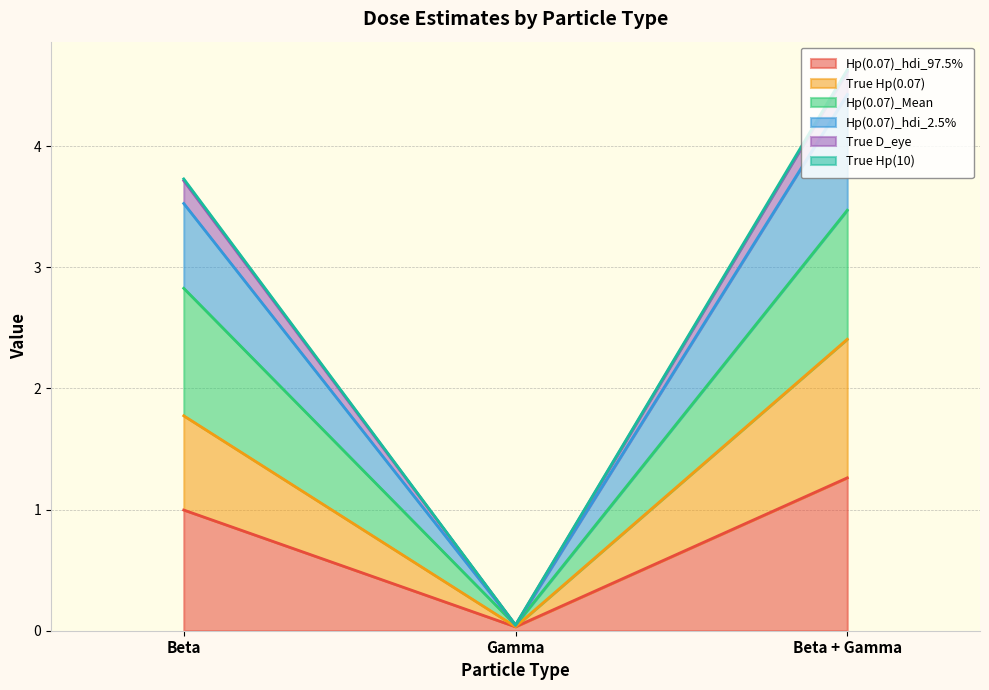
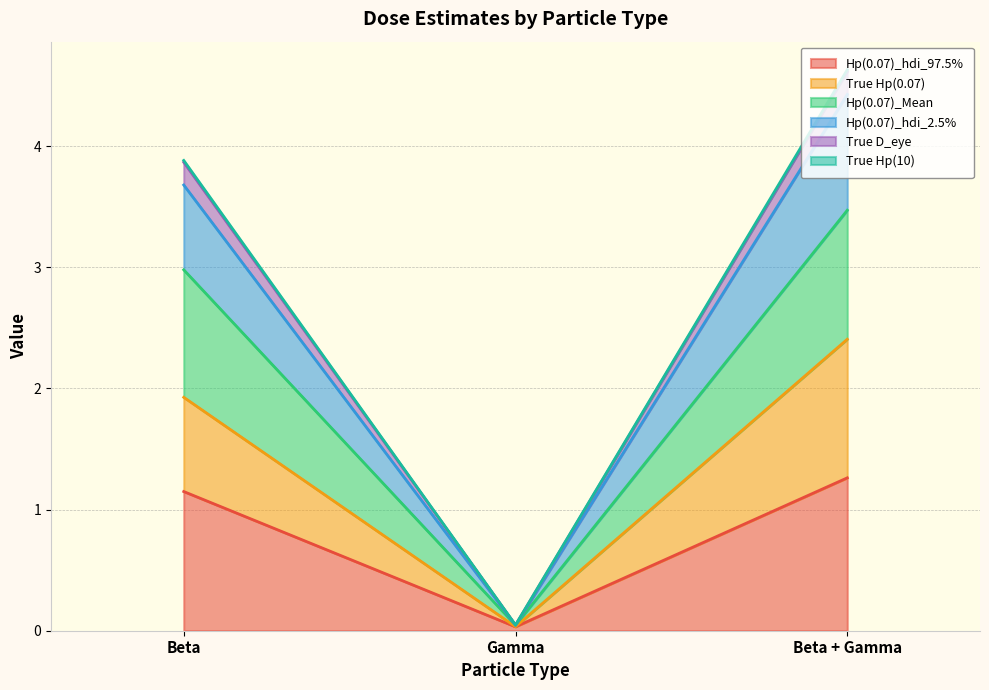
  {
    "Hp(0.07)_hdi_97.5%": {
-     "Beta": 1.00,
+     "Beta": 1.15,
      "Beta + Gamma": 1.26
    },
    "True Hp(0.07)": {
      "Beta": 0.78,
      "Beta + Gamma": 1.14
    },
    "Hp(0.07)_hdi_2.5%": {
      "Beta": 0.70
    }
  }
